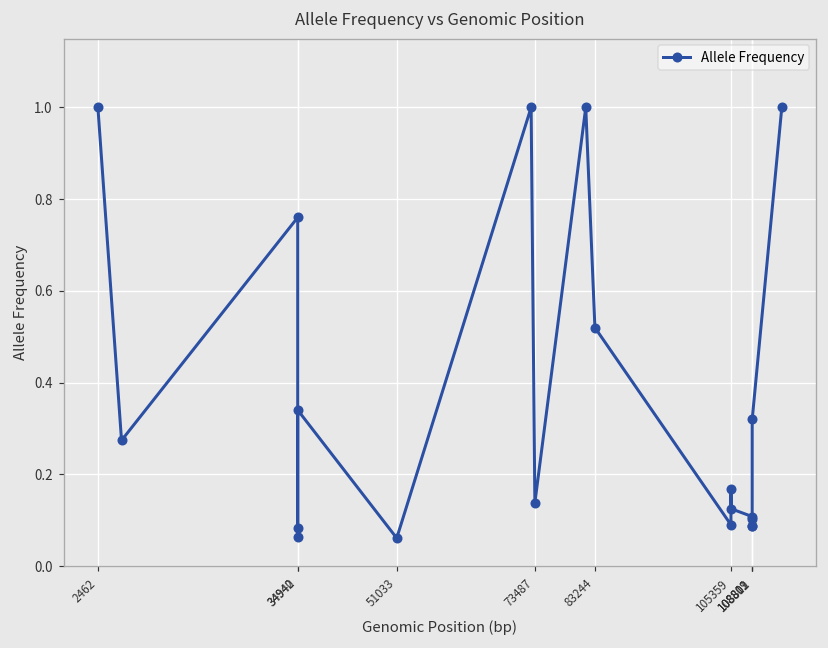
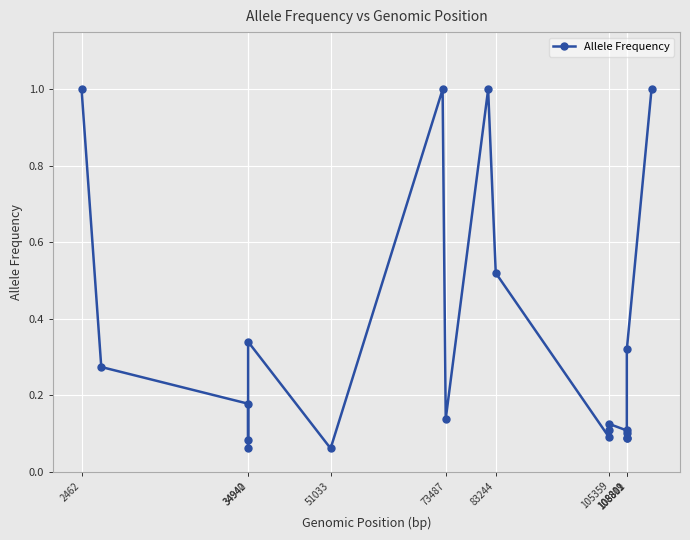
  {
    "2462": 1.00,
-   "34940": 0.76,
+   "34940": 0.18,
    "34942": 0.08,
    "51033": 0.06,
    "73487": 0.14,
    "83244": 0.52,
-   "105359": 0.17,
+   "105359": 0.11,
    "108801": 0.11,
    "108809": 0.09,
    "108812": 0.32
  }
